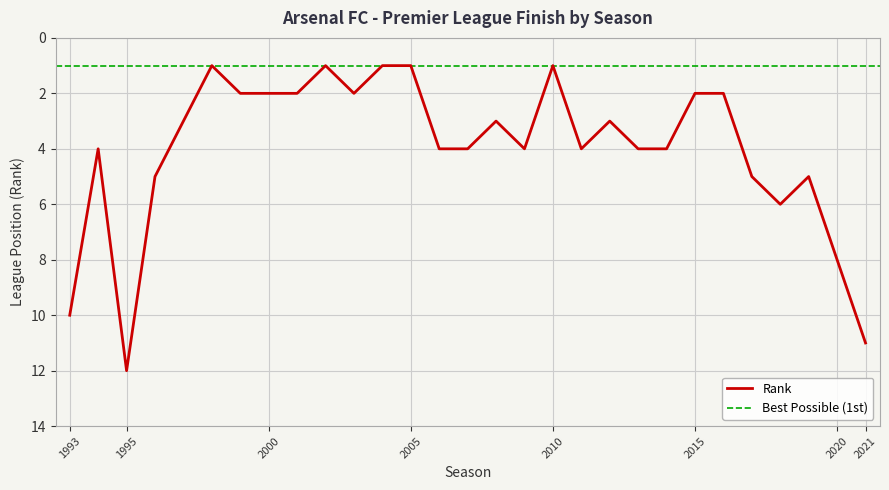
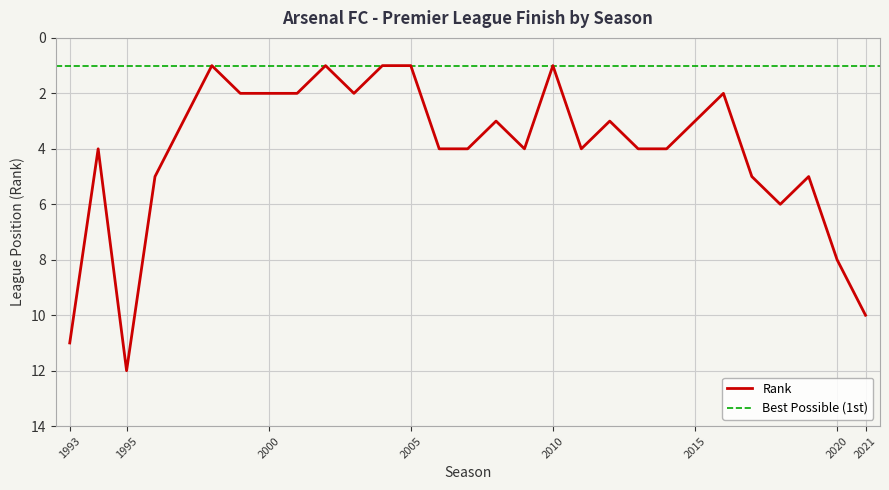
  {
-   "1993": 10,
+   "1993": 11,
    "1995": 12,
    "2000": 2,
    "2005": 1,
    "2010": 1,
-   "2015": 2,
+   "2015": 3,
    "2020": 8,
-   "2021": 11
+   "2021": 10
  }
